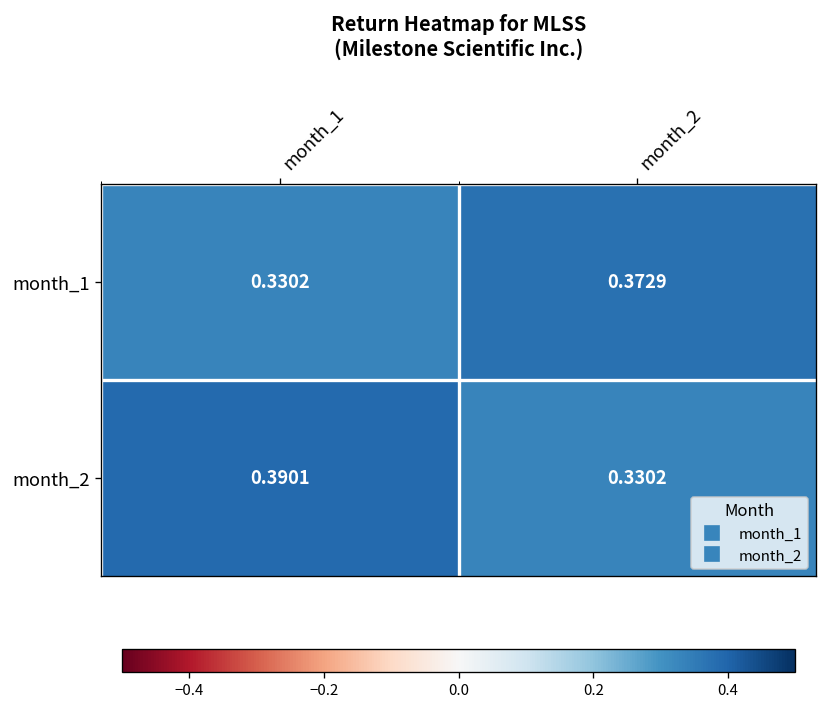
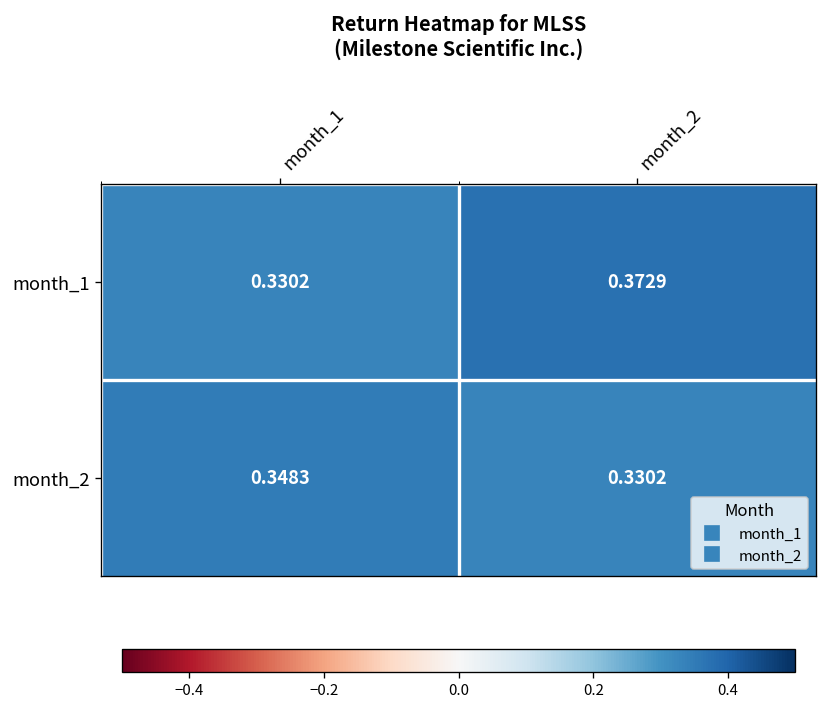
  {
    "month_1": {
      "month_1": 0.3302,
      "month_2": 0.3729
    },
    "month_2": {
-     "month_1": 0.3901,
+     "month_1": 0.3483,
      "month_2": 0.3302
    }
  }
